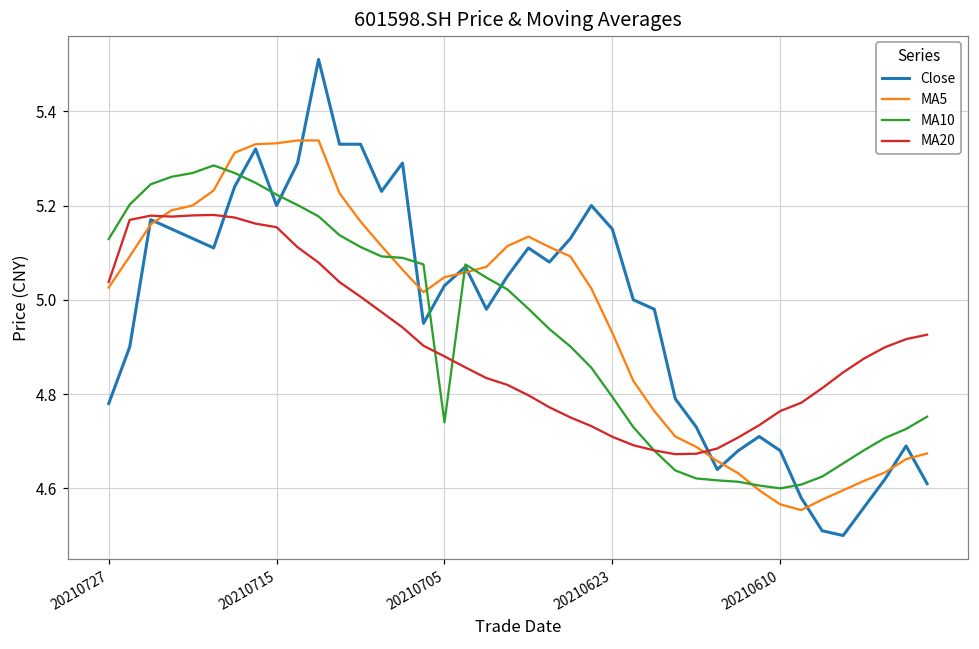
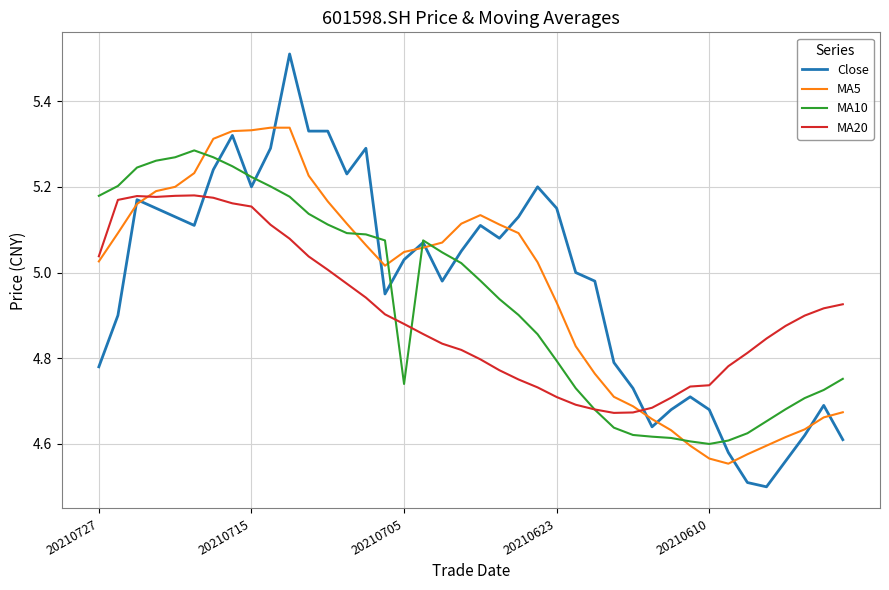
  {
    "Close": {
      "20210727": 4.78,
      "20210715": 5.20,
      "20210705": 5.03,
      "20210623": 5.15,
      "20210610": 4.68
    },
    "MA5": {
      "20210727": 5.03,
      "20210715": 5.33,
      "20210705": 5.05,
      "20210623": 4.93,
      "20210610": 4.57
    },
    "MA10": {
-     "20210727": 5.13,
+     "20210727": 5.18,
      "20210715": 5.22,
      "20210705": 4.74,
      "20210623": 4.79,
      "20210610": 4.60
    },
    "MA20": {
      "20210727": 5.04,
      "20210715": 5.15,
      "20210705": 4.88,
      "20210623": 4.71,
-     "20210610": 4.76
+     "20210610": 4.74
    }
  }
